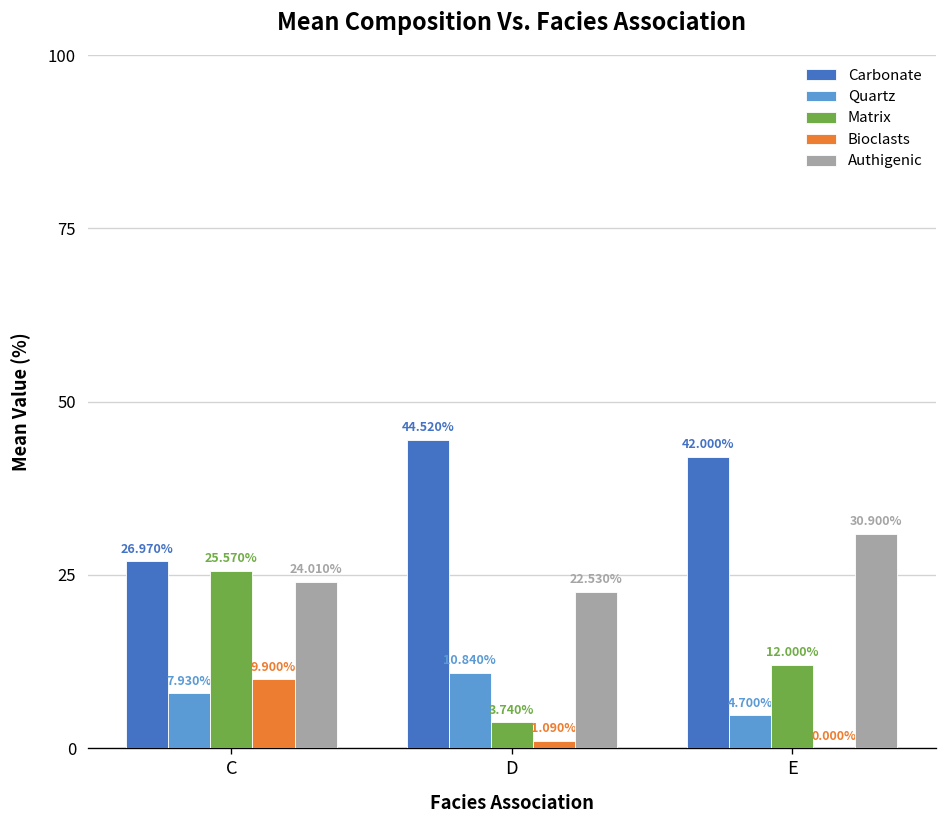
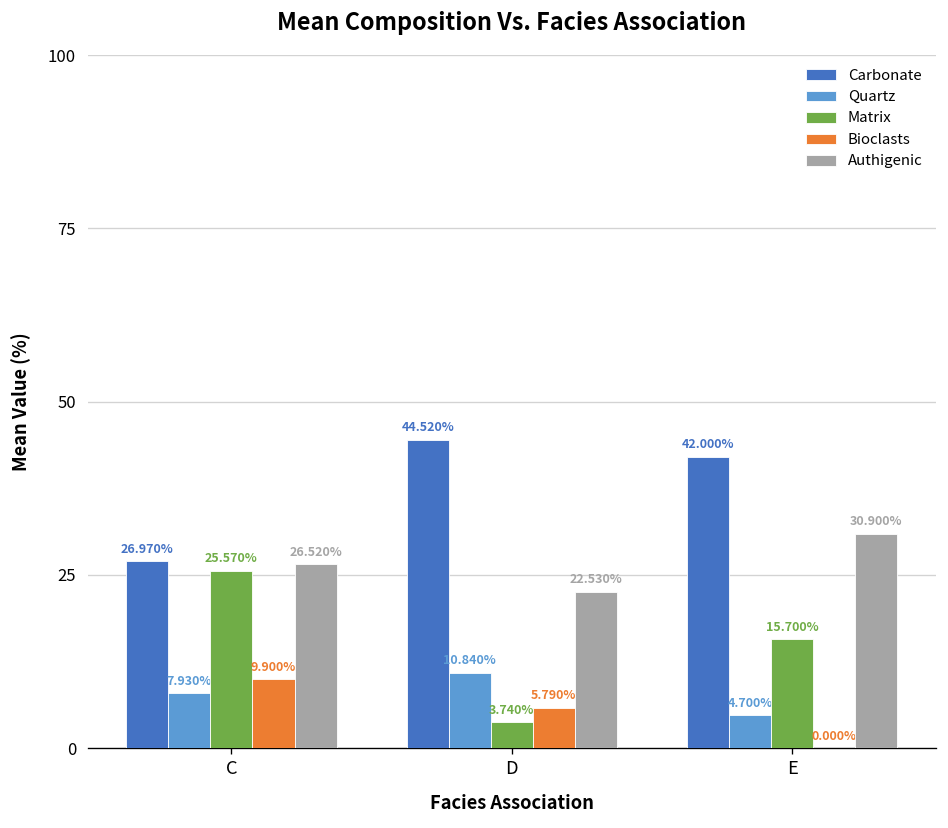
  {
    "Matrix": {
      "C": "25.570%",
      "D": "3.740%",
-     "E": "12.000%"
+     "E": "15.700%"
    },
    "Bioclasts": {
      "C": "9.900%",
-     "D": "1.090%",
+     "D": "5.790%",
      "E": "0.000%"
    },
    "Authigenic": {
-     "C": "24.010%",
+     "C": "26.520%",
      "D": "22.530%",
      "E": "30.900%"
    }
  }
